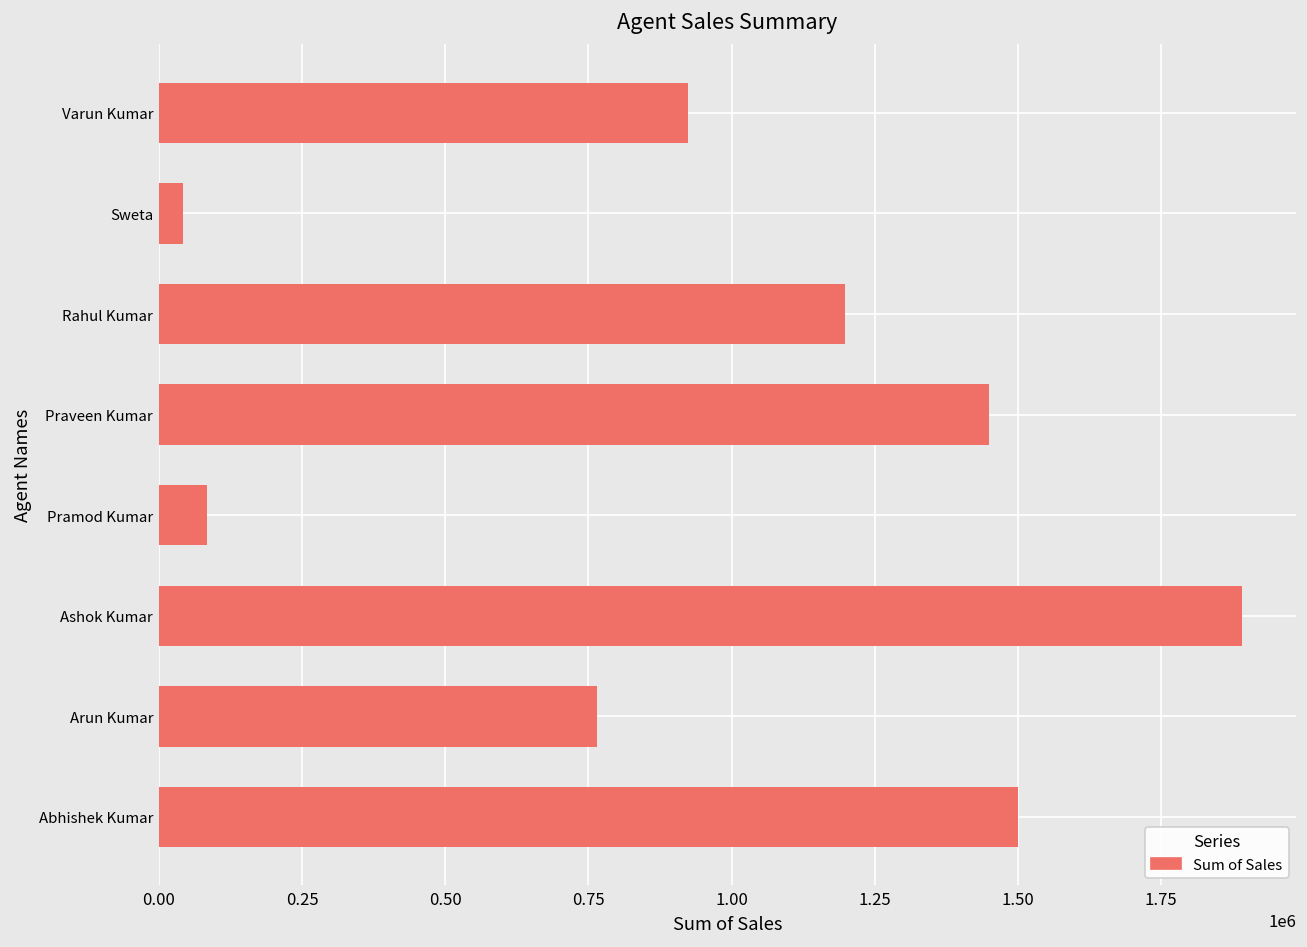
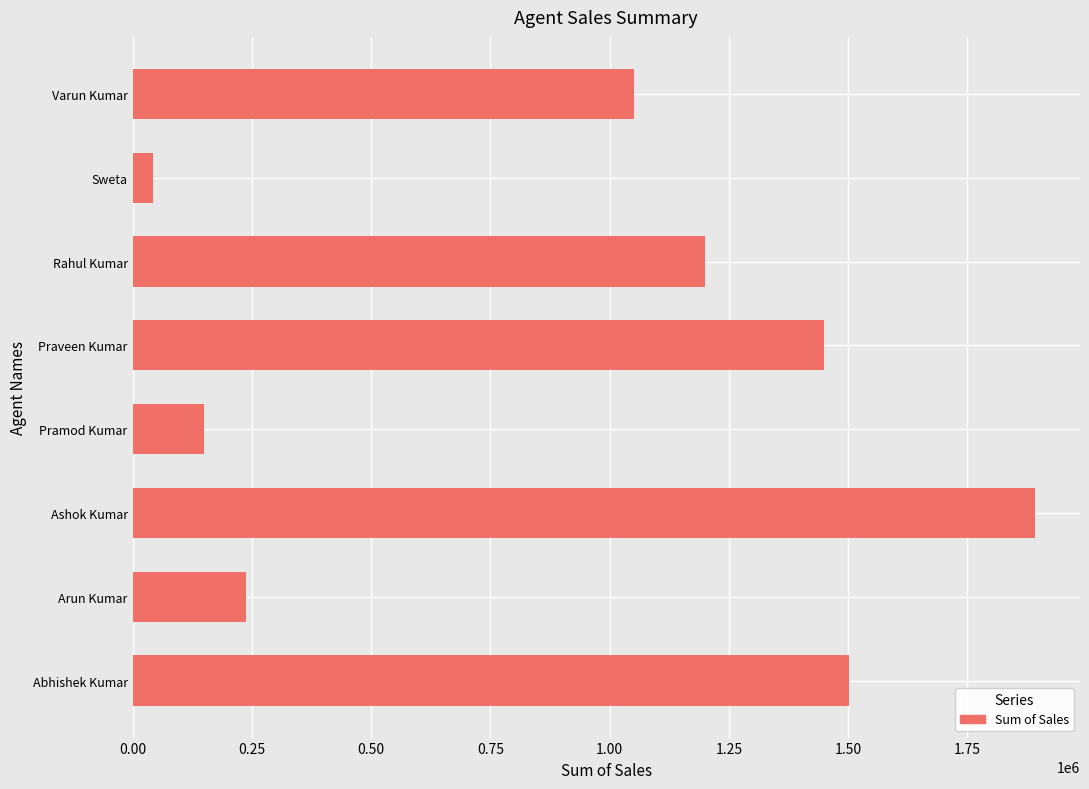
  {
-   "Varun Kumar": 920000,
+   "Varun Kumar": 1050000,
    "Sweta": 40000,
    "Rahul Kumar": 1200000,
    "Praveen Kumar": 1450000,
-   "Pramod Kumar": 80000,
+   "Pramod Kumar": 150000,
    "Ashok Kumar": 1890000,
-   "Arun Kumar": 760000,
+   "Arun Kumar": 240000,
    "Abhishek Kumar": 1500000
  }
